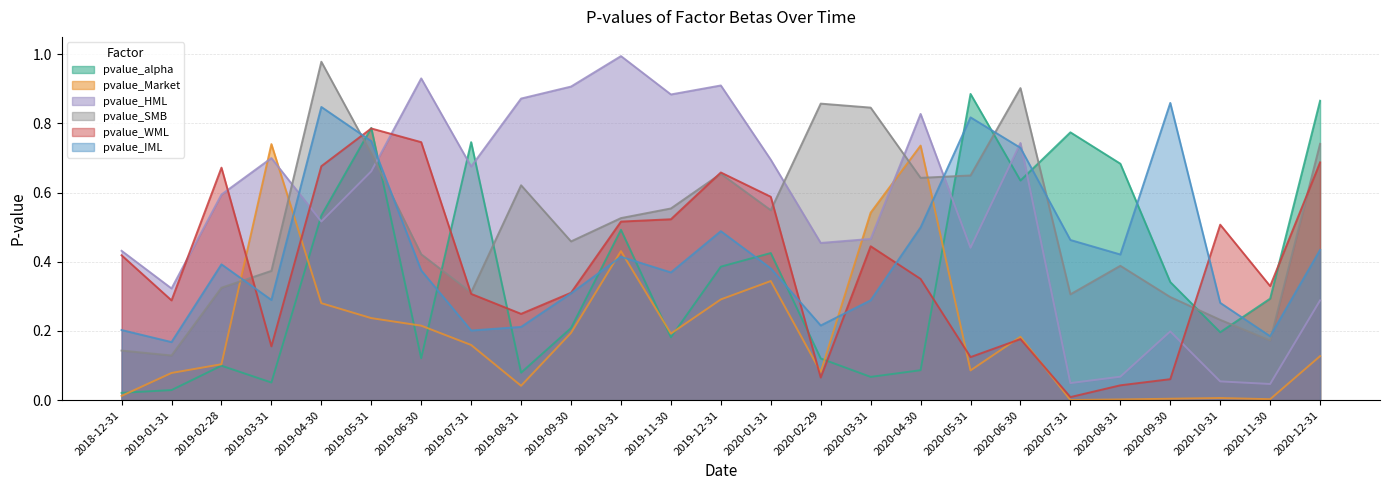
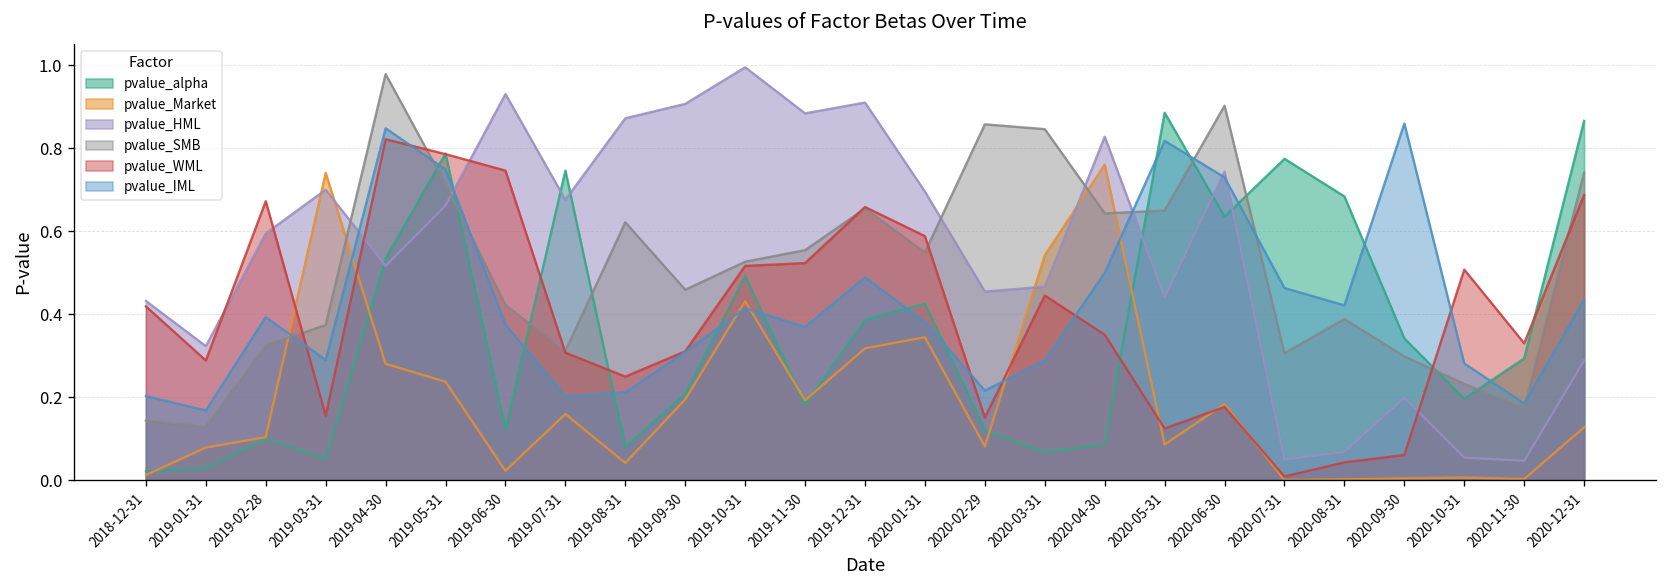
  {
    "pvalue_alpha": {
      "2018-12-31": 0.02,
      "2019-01-31": 0.03,
      "2019-03-31": 0.05,
      "2019-04-30": 0.53,
      "2019-06-30": 0.12,
      "2019-07-31": 0.75,
      "2019-08-31": 0.08,
      "2019-09-30": 0.21,
      "2019-10-31": 0.49,
      "2019-11-30": 0.18,
      "2019-12-31": 0.39,
      "2020-01-31": 0.43,
      "2020-02-29": 0.12,
      "2020-03-31": 0.07,
      "2020-04-30": 0.09,
      "2020-05-31": 0.89,
      "2020-06-30": 0.63,
      "2020-07-31": 0.77,
      "2020-08-31": 0.68,
      "2020-09-30": 0.34,
      "2020-10-31": 0.20,
      "2020-11-30": 0.29,
      "2020-12-31": 0.87
    },
    "pvalue_Market": {
      "2018-12-31": 0.01,
      "2019-01-31": 0.08,
      "2019-03-31": 0.74,
      "2019-04-30": 0.28,
      "2019-05-31": 0.24,
-     "2019-06-30": 0.22,
+     "2019-06-30": 0.02,
      "2019-07-31": 0.16,
      "2019-08-31": 0.04,
      "2019-09-30": 0.19,
      "2019-10-31": 0.43,
      "2019-11-30": 0.19,
-     "2019-12-31": 0.29,
+     "2019-12-31": 0.32,
      "2020-01-31": 0.34,
      "2020-02-29": 0.08,
      "2020-03-31": 0.54,
-     "2020-04-30": 0.74,
+     "2020-04-30": 0.76,
      "2020-05-31": 0.09,
      "2020-07-31": 0.00,
      "2020-08-31": 0.00,
      "2020-09-30": 0.00,
      "2020-10-31": 0.01,
      "2020-11-30": 0.00,
      "2020-12-31": 0.13
    },
    "pvalue_WML": {
      "2018-12-31": 0.42,
      "2019-01-31": 0.29,
      "2019-02-28": 0.67,
      "2019-03-31": 0.16,
-     "2019-04-30": 0.68,
+     "2019-04-30": 0.82,
      "2019-06-30": 0.75,
      "2019-08-31": 0.25,
      "2019-10-31": 0.52,
      "2019-11-30": 0.52,
      "2020-01-31": 0.59,
-     "2020-02-29": 0.07,
+     "2020-02-29": 0.15,
      "2020-03-31": 0.44,
      "2020-04-30": 0.35,
      "2020-05-31": 0.12,
      "2020-07-31": 0.01,
      "2020-08-31": 0.04,
      "2020-09-30": 0.06,
      "2020-10-31": 0.51,
      "2020-11-30": 0.33,
      "2020-12-31": 0.69
    }
  }
